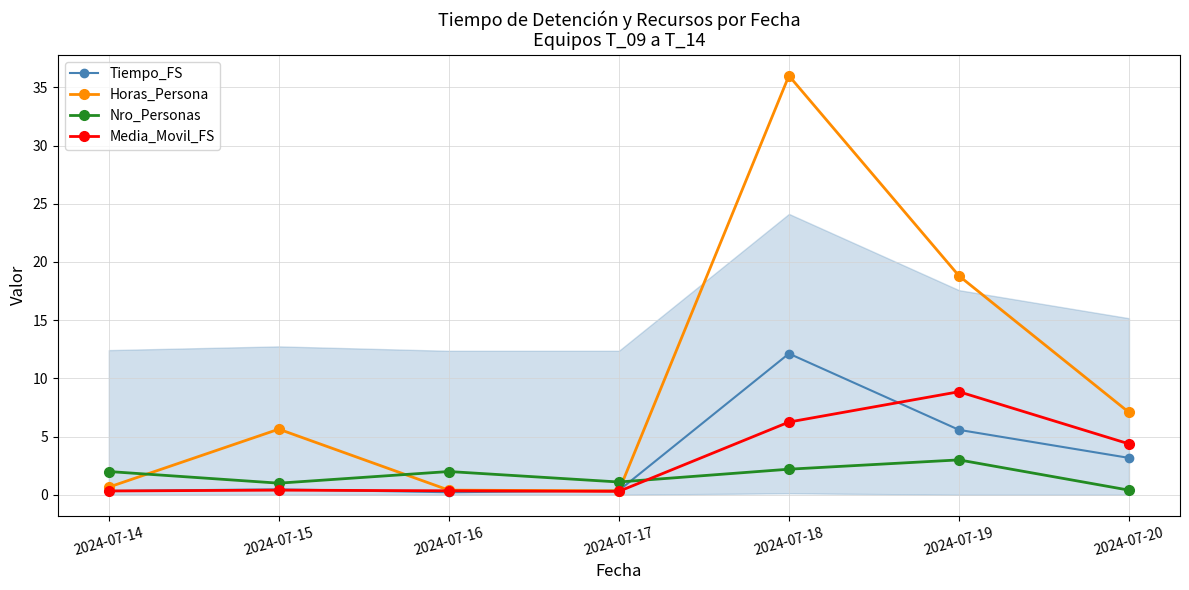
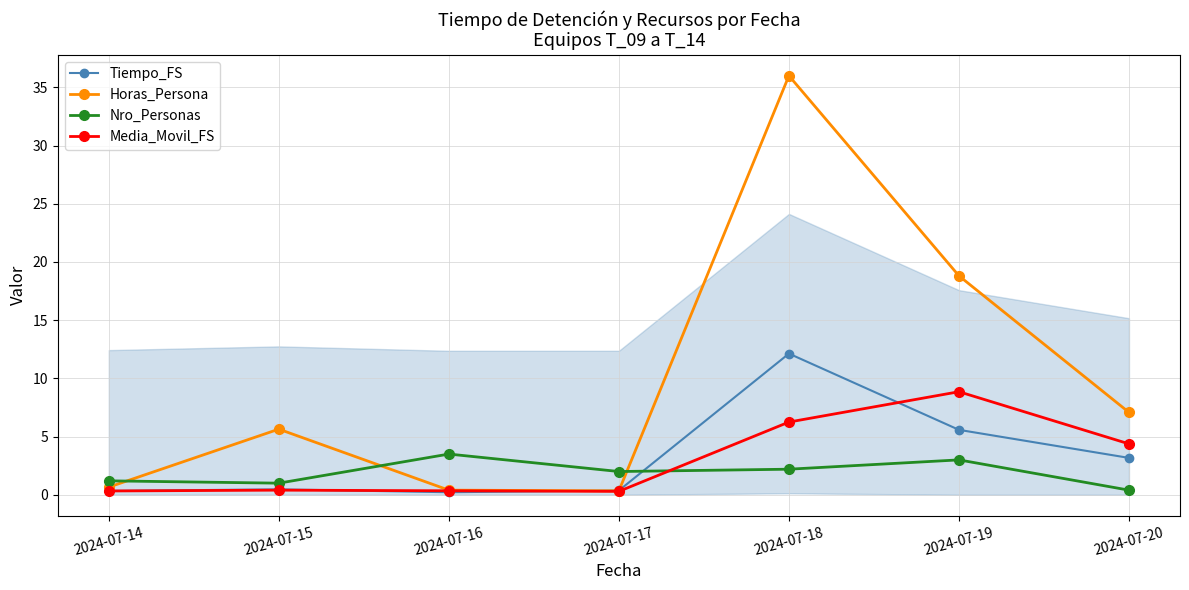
  {
    "Horas_Persona": {
      "2024-07-14": 0.7,
      "2024-07-15": 5.6,
      "2024-07-18": 36.0,
      "2024-07-19": 18.8,
      "2024-07-20": 7.1
    },
    "Nro_Personas": {
-     "2024-07-14": 2.0,
+     "2024-07-14": 1.2,
      "2024-07-15": 1.0,
-     "2024-07-16": 2.0,
-     "2024-07-17": 1.1,
+     "2024-07-16": 3.5,
+     "2024-07-17": 2.0,
      "2024-07-18": 2.2,
      "2024-07-19": 3.0,
      "2024-07-20": 0.4
    },
    "Media_Movil_FS": {
      "2024-07-18": 6.3,
      "2024-07-19": 8.9,
      "2024-07-20": 4.4
    }
  }
